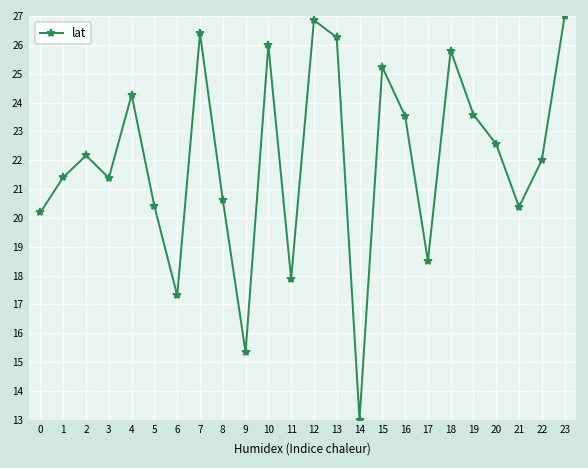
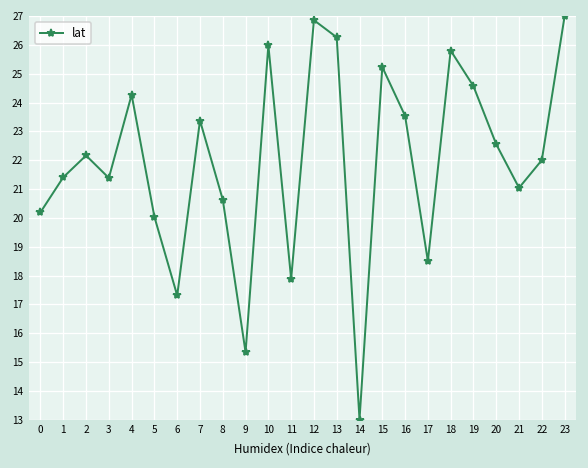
  {
    "0": 20.2,
    "1": 21.4,
    "2": 22.2,
    "3": 21.4,
    "4": 24.3,
-   "5": 20.4,
+   "5": 20.0,
    "6": 17.3,
-   "7": 26.4,
+   "7": 23.4,
    "8": 20.6,
    "9": 15.3,
    "10": 26.0,
    "11": 17.9,
    "12": 26.9,
    "13": 26.3,
    "14": 13.0,
    "15": 25.2,
    "16": 23.5,
    "17": 18.5,
    "18": 25.8,
-   "19": 23.6,
+   "19": 24.6,
    "20": 22.6,
-   "21": 20.4,
+   "21": 21.0,
    "22": 22.0,
    "23": 27.0
  }
